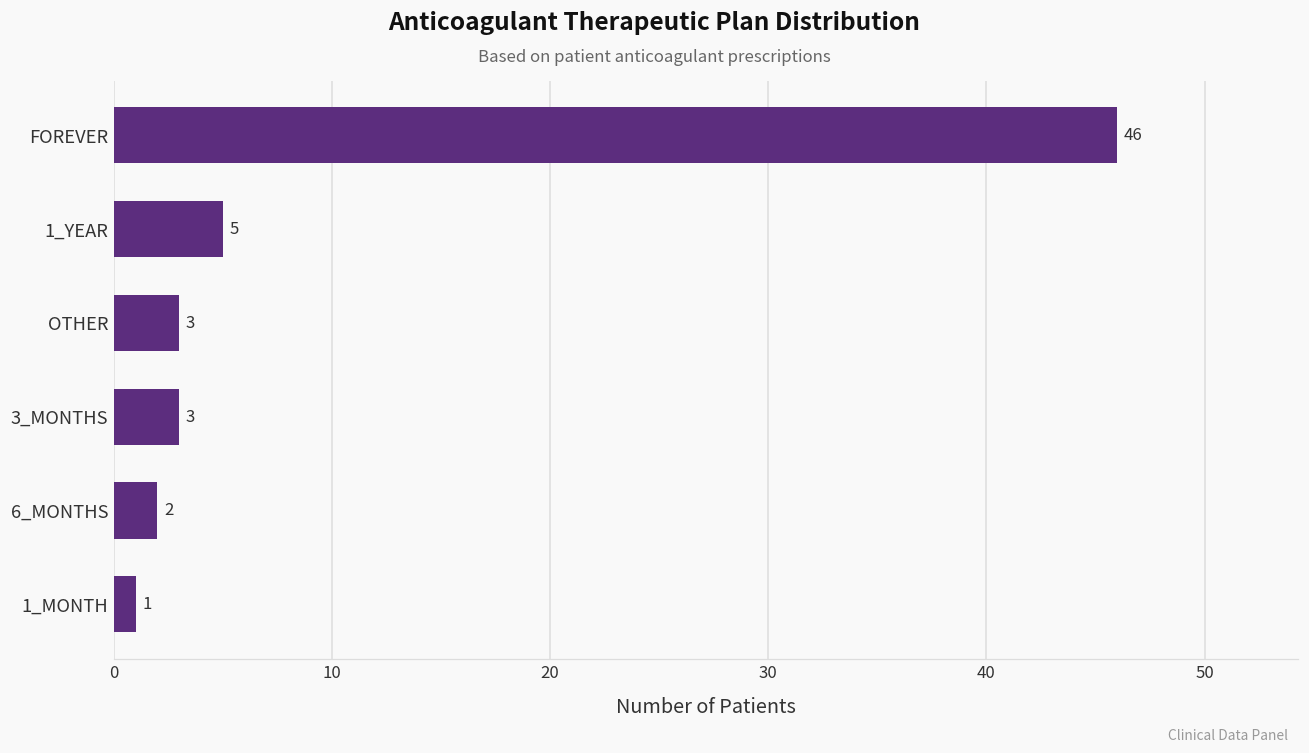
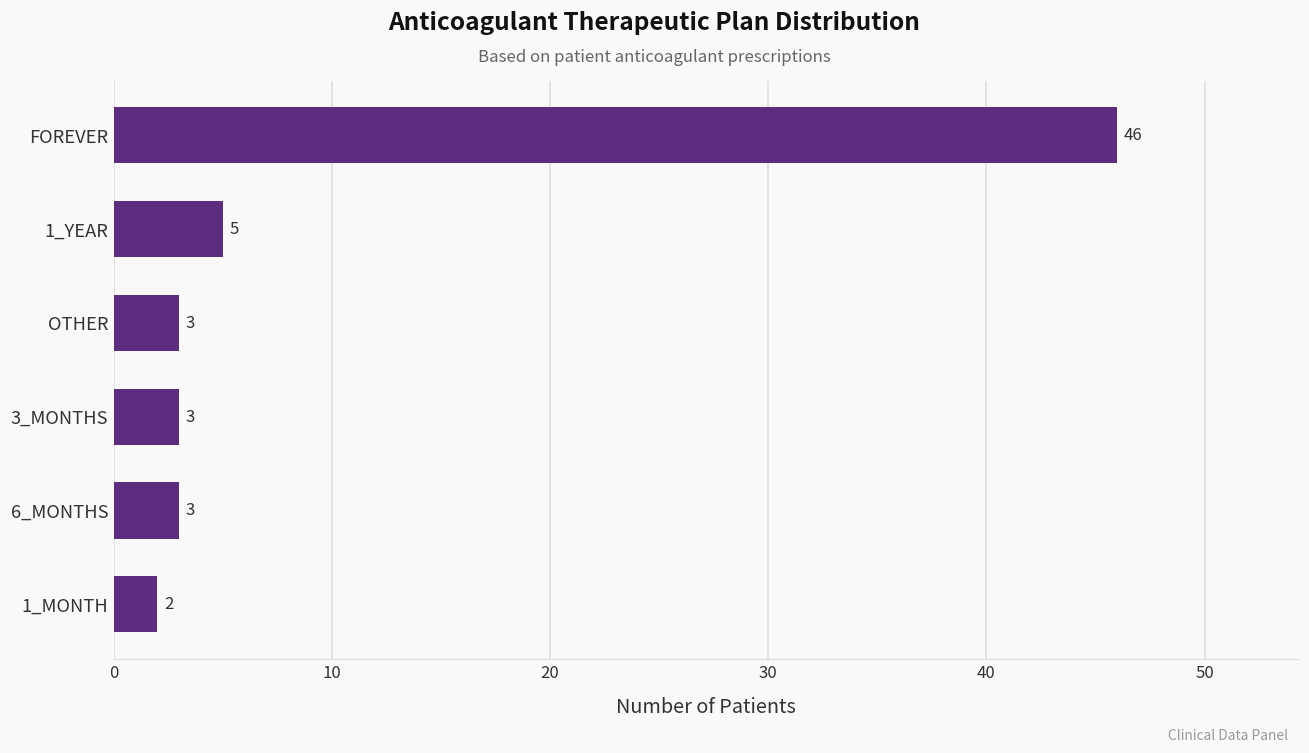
  {
    "FOREVER": 46,
    "1_YEAR": 5,
    "OTHER": 3,
    "3_MONTHS": 3,
-   "6_MONTHS": 2,
-   "1_MONTH": 1
+   "6_MONTHS": 3,
+   "1_MONTH": 2
  }
